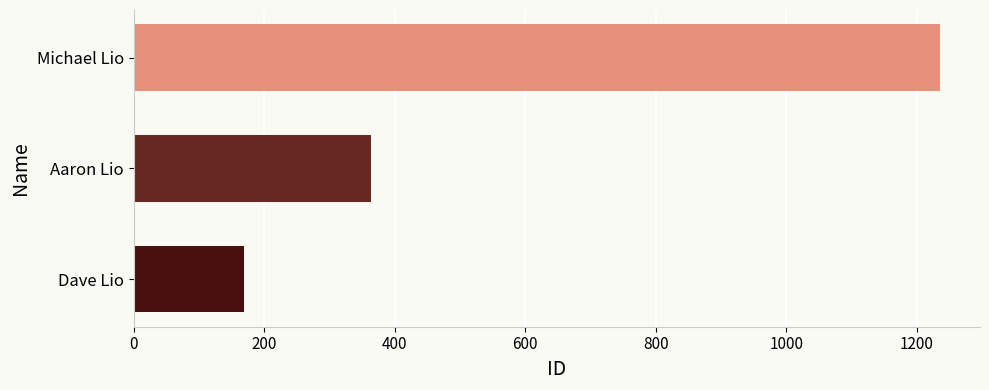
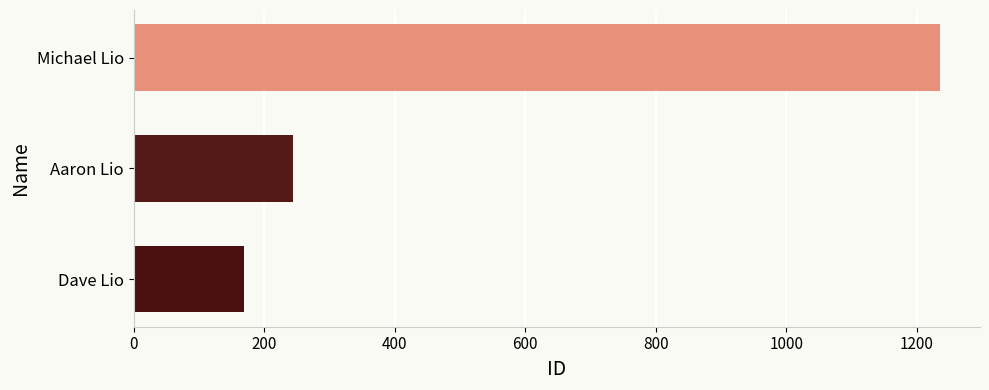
  {
    "Michael Lio": 1240,
-   "Aaron Lio": 360,
+   "Aaron Lio": 240,
    "Dave Lio": 170
  }
